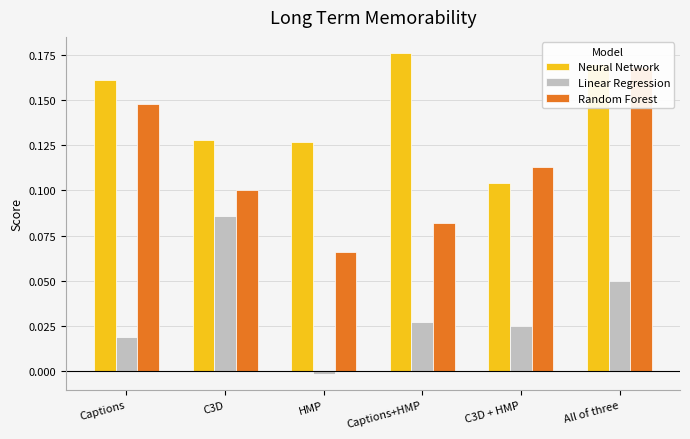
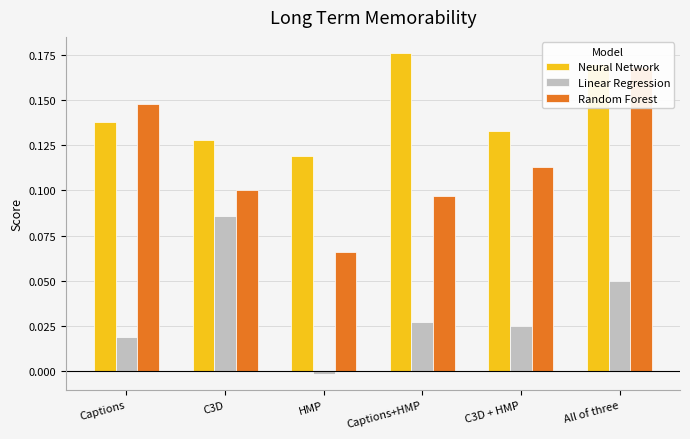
  {
    "Neural Network": {
-     "Captions": 0.161,
+     "Captions": 0.138,
      "C3D": 0.128,
-     "HMP": 0.127,
+     "HMP": 0.119,
      "Captions+HMP": 0.176,
-     "C3D + HMP": 0.104
+     "C3D + HMP": 0.133
    },
    "Linear Regression": {
      "Captions": 0.019,
      "C3D": 0.086,
      "HMP": -0.002,
      "Captions+HMP": 0.027,
      "C3D + HMP": 0.025,
      "All of three": 0.050
    },
    "Random Forest": {
      "Captions": 0.148,
      "C3D": 0.100,
      "HMP": 0.066,
-     "Captions+HMP": 0.082,
+     "Captions+HMP": 0.097,
      "C3D + HMP": 0.113
    }
  }
